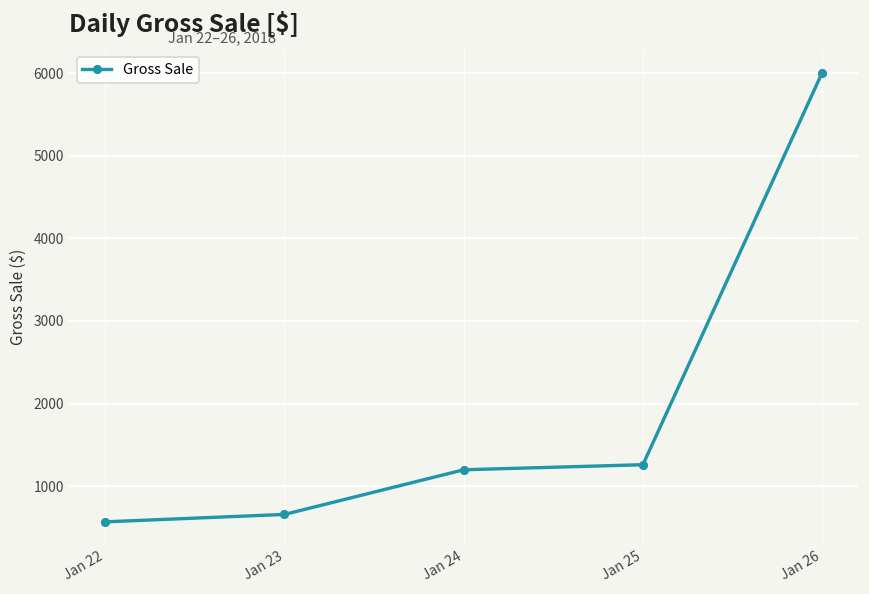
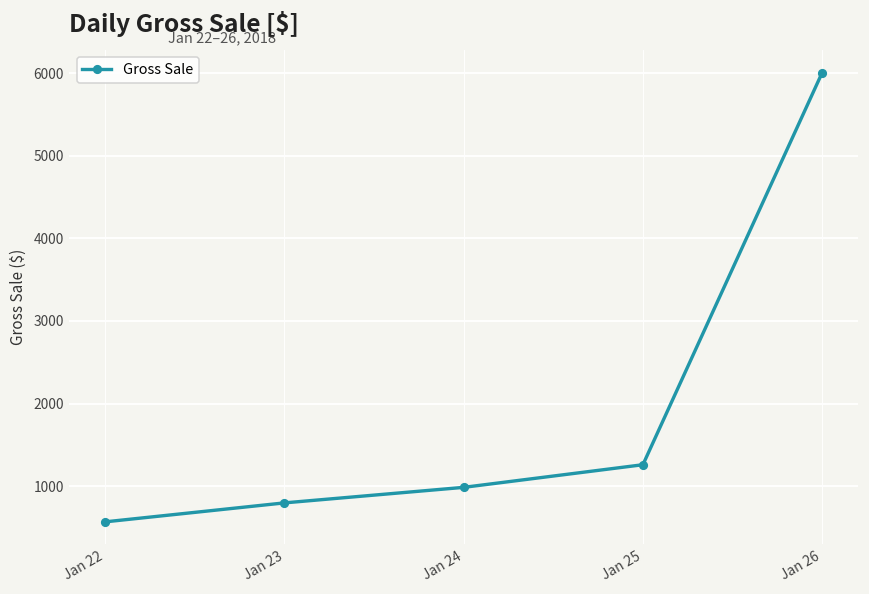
  {
    "Jan 22": 600,
-   "Jan 23": 700,
-   "Jan 24": 1200,
+   "Jan 23": 800,
+   "Jan 24": 1000,
    "Jan 25": 1300,
    "Jan 26": 6000
  }
